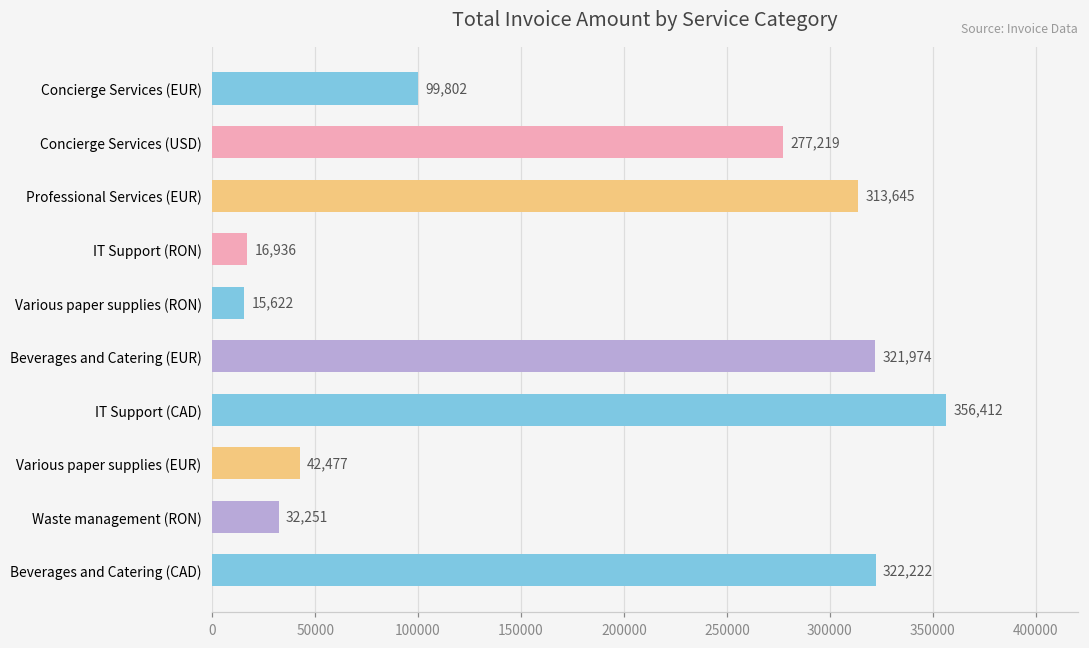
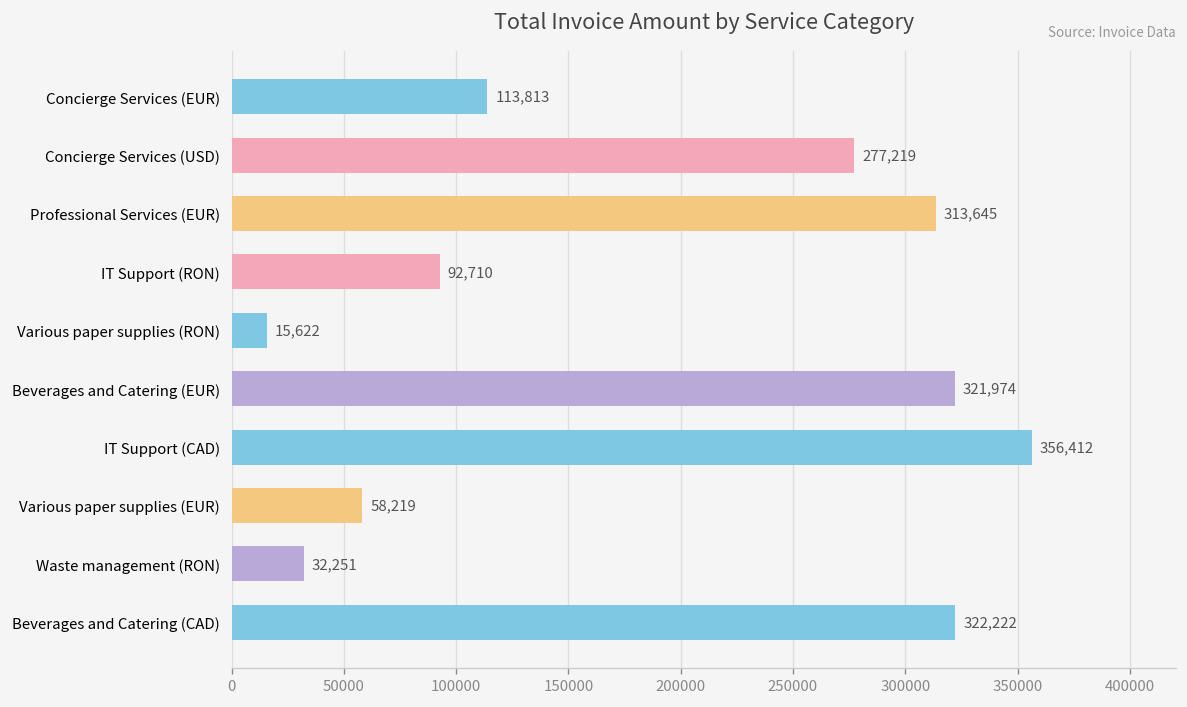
  {
-   "Concierge Services (EUR)": "99,802",
+   "Concierge Services (EUR)": "113,813",
    "Concierge Services (USD)": "277,219",
    "Professional Services (EUR)": "313,645",
-   "IT Support (RON)": "16,936",
+   "IT Support (RON)": "92,710",
    "Various paper supplies (RON)": "15,622",
    "Beverages and Catering (EUR)": "321,974",
    "IT Support (CAD)": "356,412",
-   "Various paper supplies (EUR)": "42,477",
+   "Various paper supplies (EUR)": "58,219",
    "Waste management (RON)": "32,251",
    "Beverages and Catering (CAD)": "322,222"
  }
